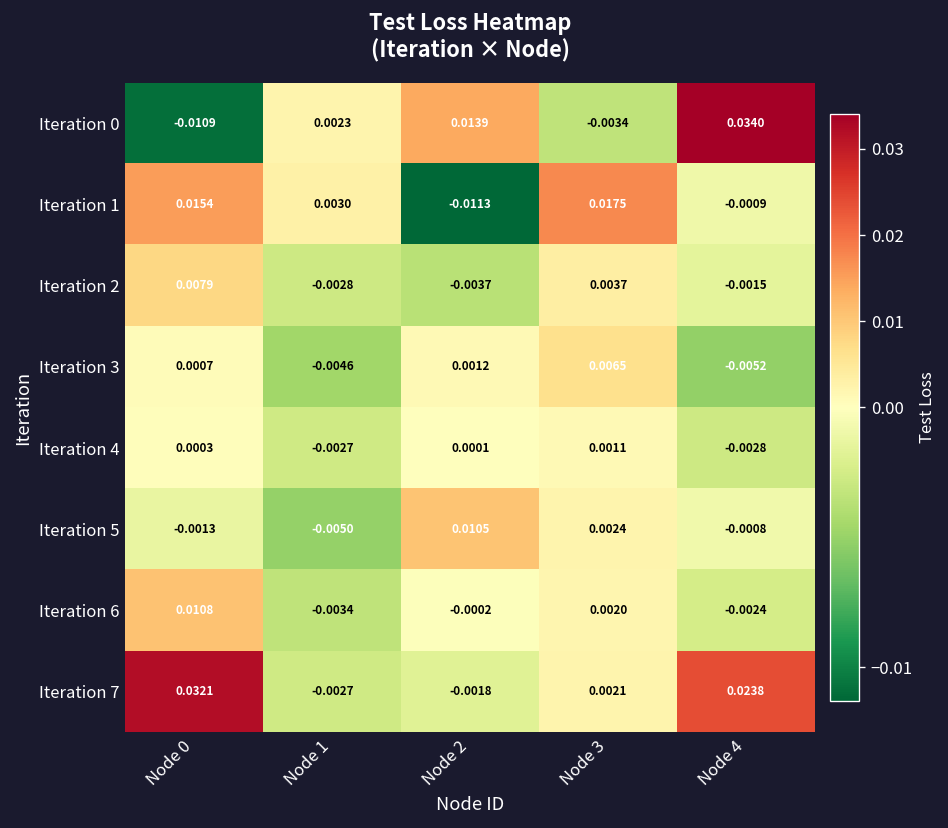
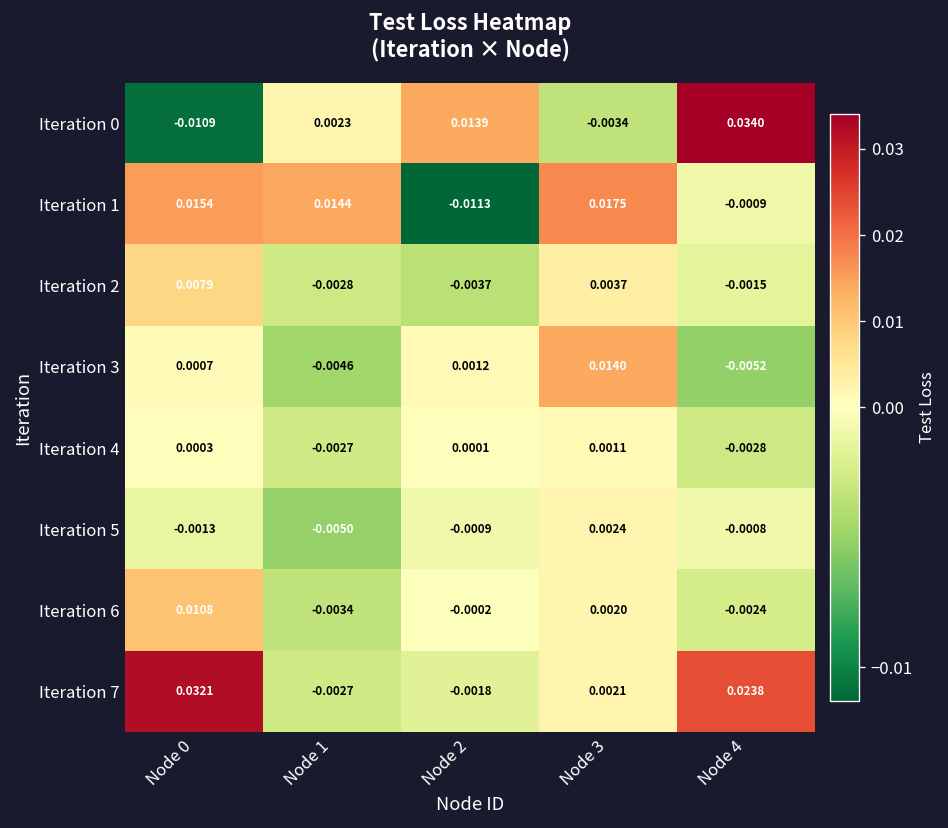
  {
    "Iteration 0": {
      "Node 0": -0.0109,
      "Node 1": 0.0023,
      "Node 2": 0.0139,
      "Node 3": -0.0034,
      "Node 4": 0.0340
    },
    "Iteration 1": {
      "Node 0": 0.0154,
-     "Node 1": 0.0030,
+     "Node 1": 0.0144,
      "Node 2": -0.0113,
      "Node 3": 0.0175,
      "Node 4": -0.0009
    },
    "Iteration 2": {
      "Node 0": 0.0079,
      "Node 1": -0.0028,
      "Node 2": -0.0037,
      "Node 3": 0.0037,
      "Node 4": -0.0015
    },
    "Iteration 3": {
      "Node 0": 0.0007,
      "Node 1": -0.0046,
      "Node 2": 0.0012,
-     "Node 3": 0.0065,
+     "Node 3": 0.0140,
      "Node 4": -0.0052
    },
    "Iteration 4": {
      "Node 0": 0.0003,
      "Node 1": -0.0027,
      "Node 2": 0.0001,
      "Node 3": 0.0011,
      "Node 4": -0.0028
    },
    "Iteration 5": {
      "Node 0": -0.0013,
      "Node 1": -0.0050,
-     "Node 2": 0.0105,
+     "Node 2": -0.0009,
      "Node 3": 0.0024,
      "Node 4": -0.0008
    },
    "Iteration 6": {
      "Node 0": 0.0108,
      "Node 1": -0.0034,
      "Node 2": -0.0002,
      "Node 3": 0.0020,
      "Node 4": -0.0024
    },
    "Iteration 7": {
      "Node 0": 0.0321,
      "Node 1": -0.0027,
      "Node 2": -0.0018,
      "Node 3": 0.0021,
      "Node 4": 0.0238
    }
  }
